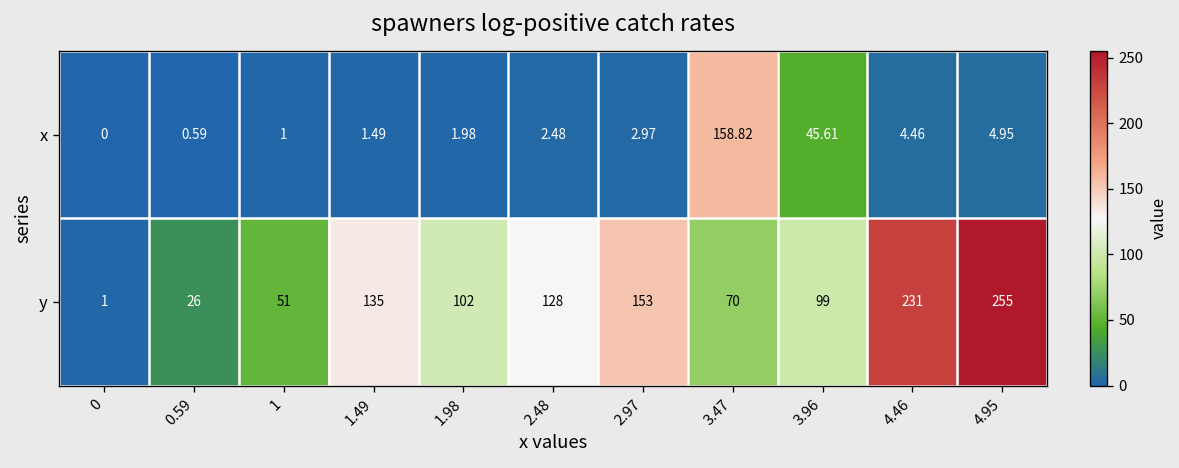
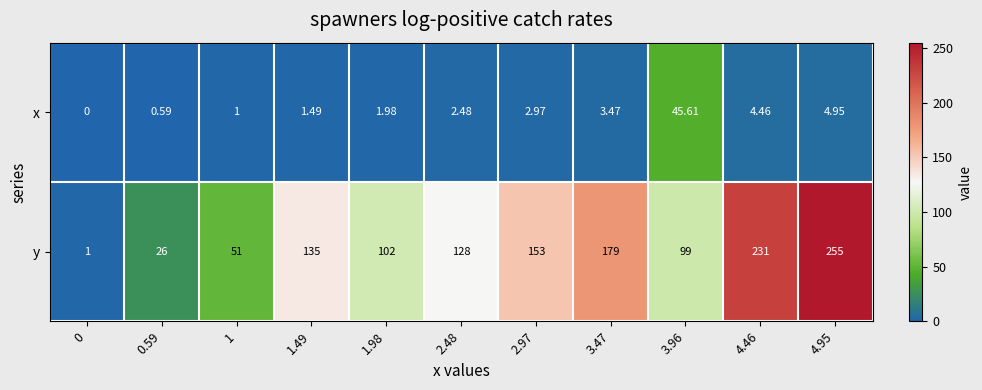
  {
    "x": {
      "0": 0,
      "0.59": 0.59,
      "1": 1,
      "1.49": 1.49,
      "1.98": 1.98,
      "2.48": 2.48,
      "2.97": 2.97,
-     "3.47": 158.82,
+     "3.47": 3.47,
      "3.96": 45.61,
      "4.46": 4.46,
      "4.95": 4.95
    },
    "y": {
      "0": 1,
      "0.59": 26,
      "1": 51,
      "1.49": 135,
      "1.98": 102,
      "2.48": 128,
      "2.97": 153,
-     "3.47": 70,
+     "3.47": 179,
      "3.96": 99,
      "4.46": 231,
      "4.95": 255
    }
  }
